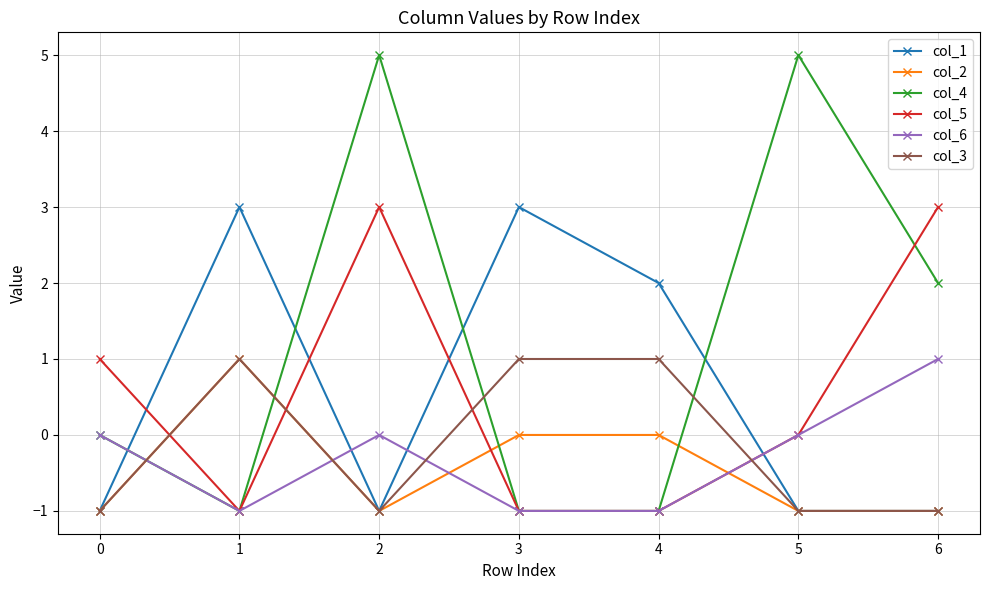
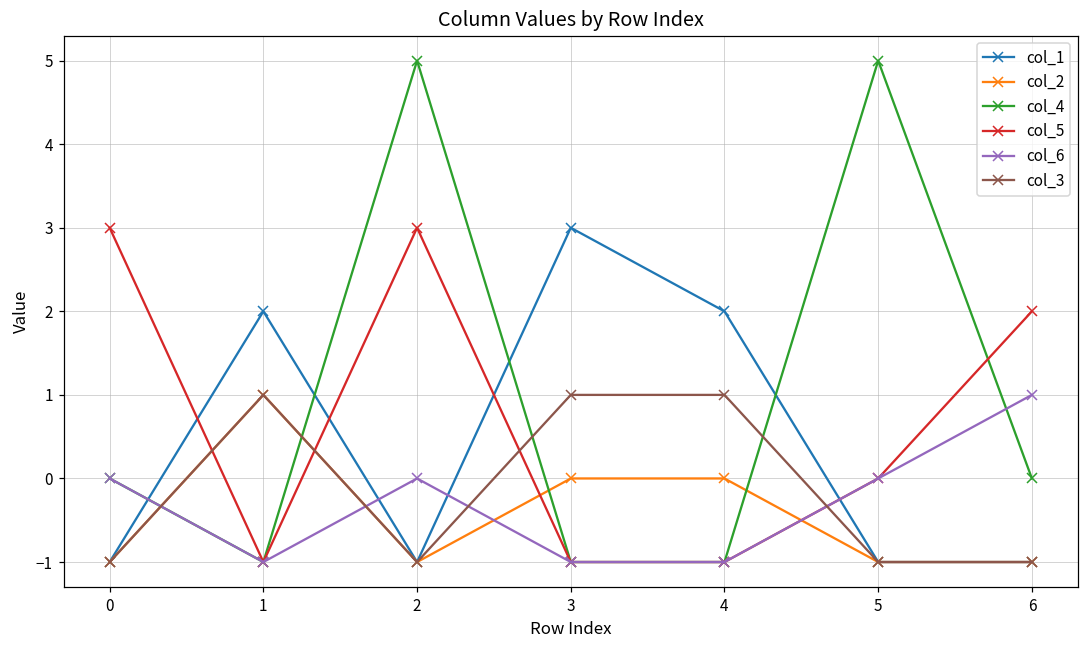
  {
    "col_1": {
-     "1": 3,
+     "1": 2,
      "3": 3,
      "4": 2
    },
    "col_2": {
      "3": 0,
      "4": 0
    },
    "col_4": {
      "2": 5,
      "5": 5,
-     "6": 2
+     "6": 0
    },
    "col_5": {
-     "0": 1,
+     "0": 3,
      "2": 3,
-     "6": 3
+     "6": 2
    },
    "col_6": {
      "2": 0,
      "6": 1
    },
    "col_3": {
      "3": 1,
      "4": 1
    }
  }
